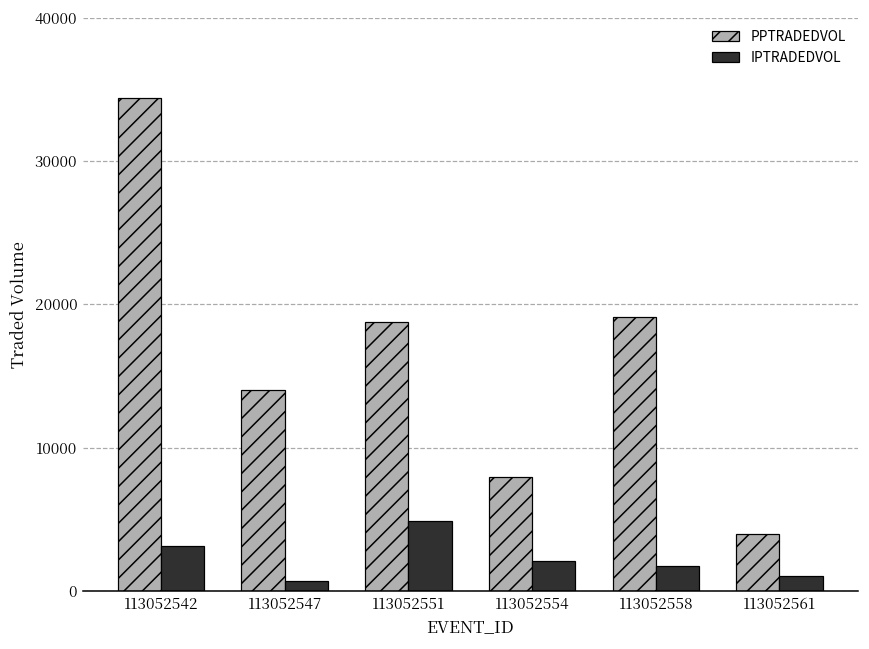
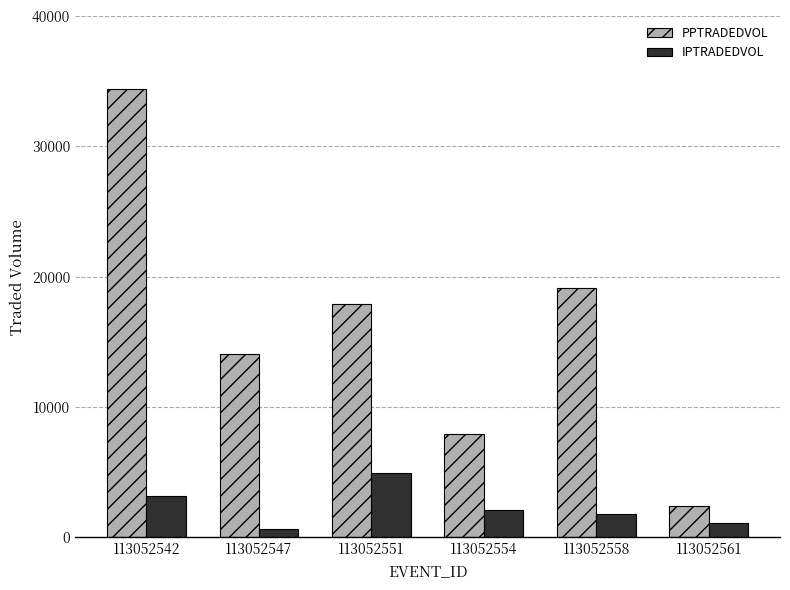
  {
    "PPTRADEDVOL": {
      "113052542": 34400,
      "113052547": 14000,
-     "113052551": 18800,
+     "113052551": 17900,
      "113052554": 7900,
      "113052558": 19100,
-     "113052561": 3900
+     "113052561": 2400
    },
    "IPTRADEDVOL": {
      "113052542": 3100,
      "113052547": 700,
      "113052551": 4900,
      "113052554": 2100,
      "113052558": 1800,
      "113052561": 1100
    }
  }
